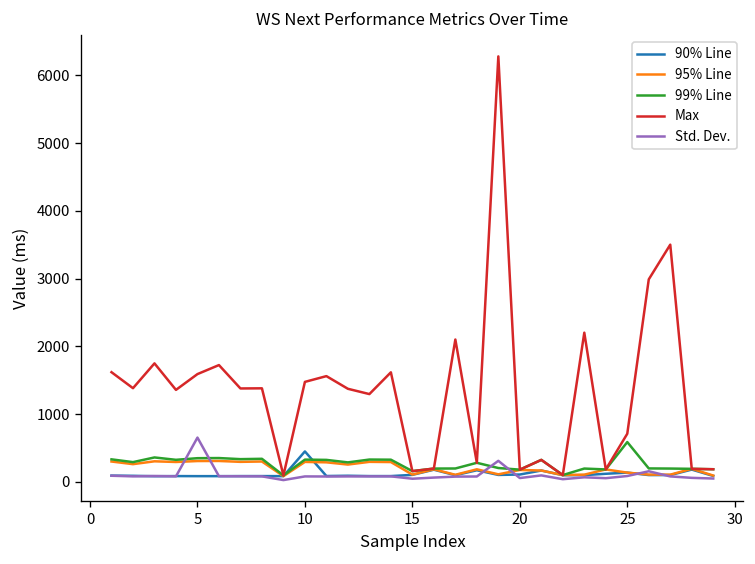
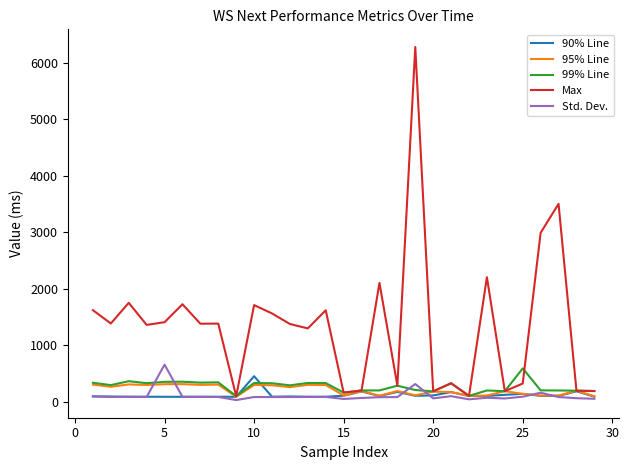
  {
    "90% Line": {
      "5": 100,
      "10": 500,
      "20": 100
    },
    "99% Line": {
      "25": 600
    },
    "Max": {
-     "5": 1600,
-     "10": 1500,
-     "25": 700
+     "5": 1400,
+     "10": 1700,
+     "25": 300
    },
    "Std. Dev.": {
      "5": 700,
      "10": 100,
      "15": 0,
      "20": 100,
      "25": 100
    }
  }
